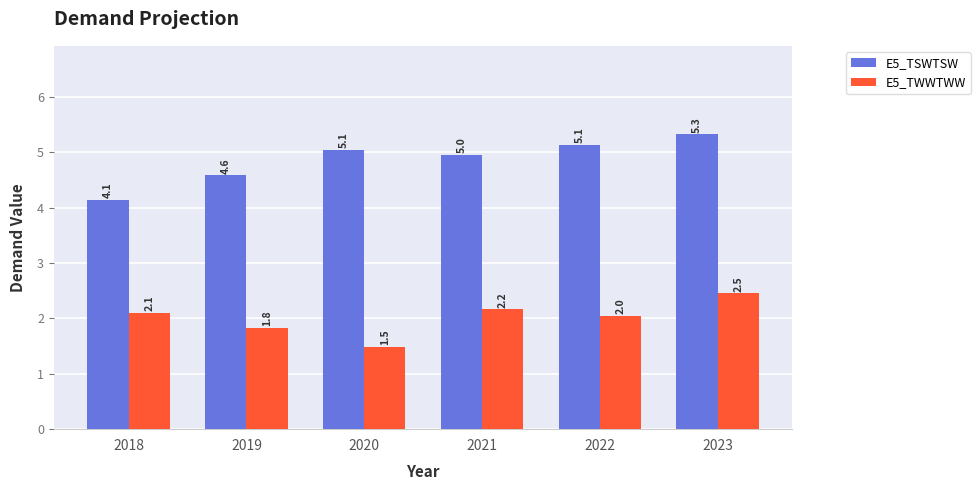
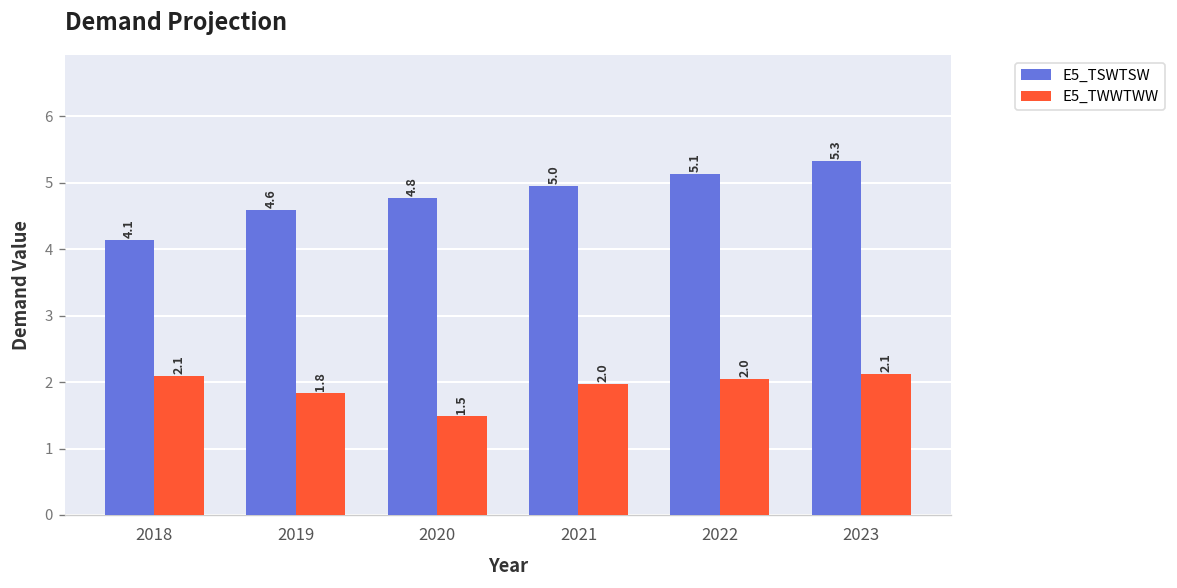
  {
    "E5_TSWTSW": {
      "2018": 4.1,
      "2019": 4.6,
-     "2020": 5.1,
+     "2020": 4.8,
      "2021": 5.0,
      "2022": 5.1,
      "2023": 5.3
    },
    "E5_TWWTWW": {
      "2018": 2.1,
      "2019": 1.8,
      "2020": 1.5,
-     "2021": 2.2,
+     "2021": 2.0,
      "2022": 2.0,
-     "2023": 2.5
+     "2023": 2.1
    }
  }
